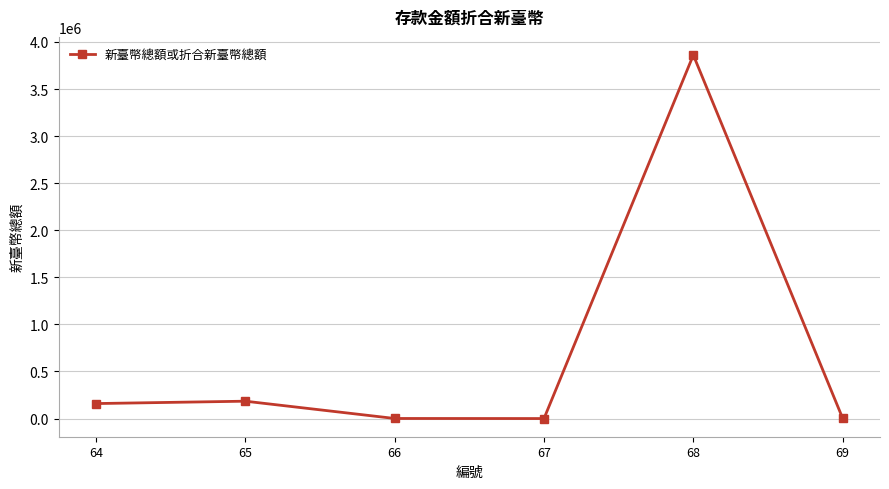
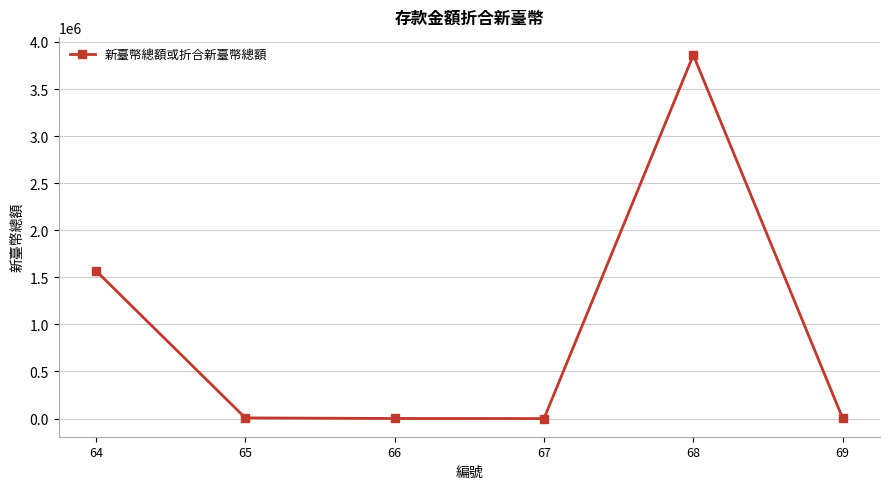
  {
-   "64": 200000,
-   "65": 200000,
+   "64": 1600000,
+   "65": 0,
    "66": 0,
    "67": 0,
    "68": 3900000,
    "69": 0
  }
